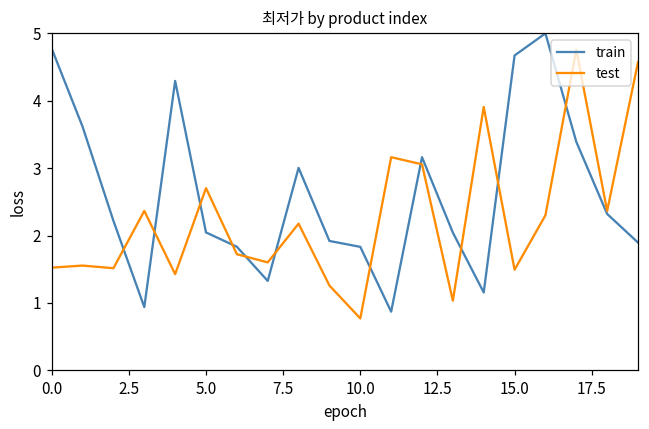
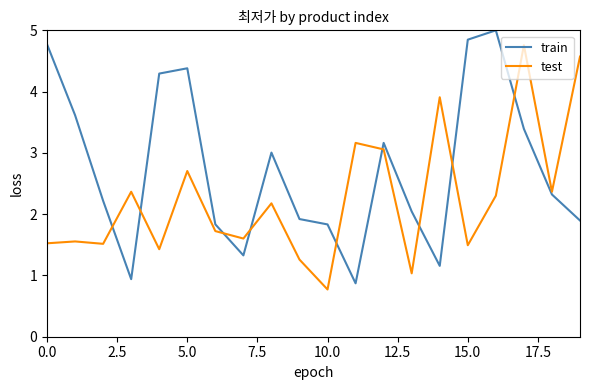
  {
    "train": {
      "0.0": 4.8,
-     "5.0": 2.0,
+     "5.0": 4.4,
      "10.0": 1.8,
-     "15.0": 4.7
+     "15.0": 4.8
    },
    "test": {
      "0.0": 1.5,
      "5.0": 2.7,
      "10.0": 0.8,
      "15.0": 1.5
    }
  }
